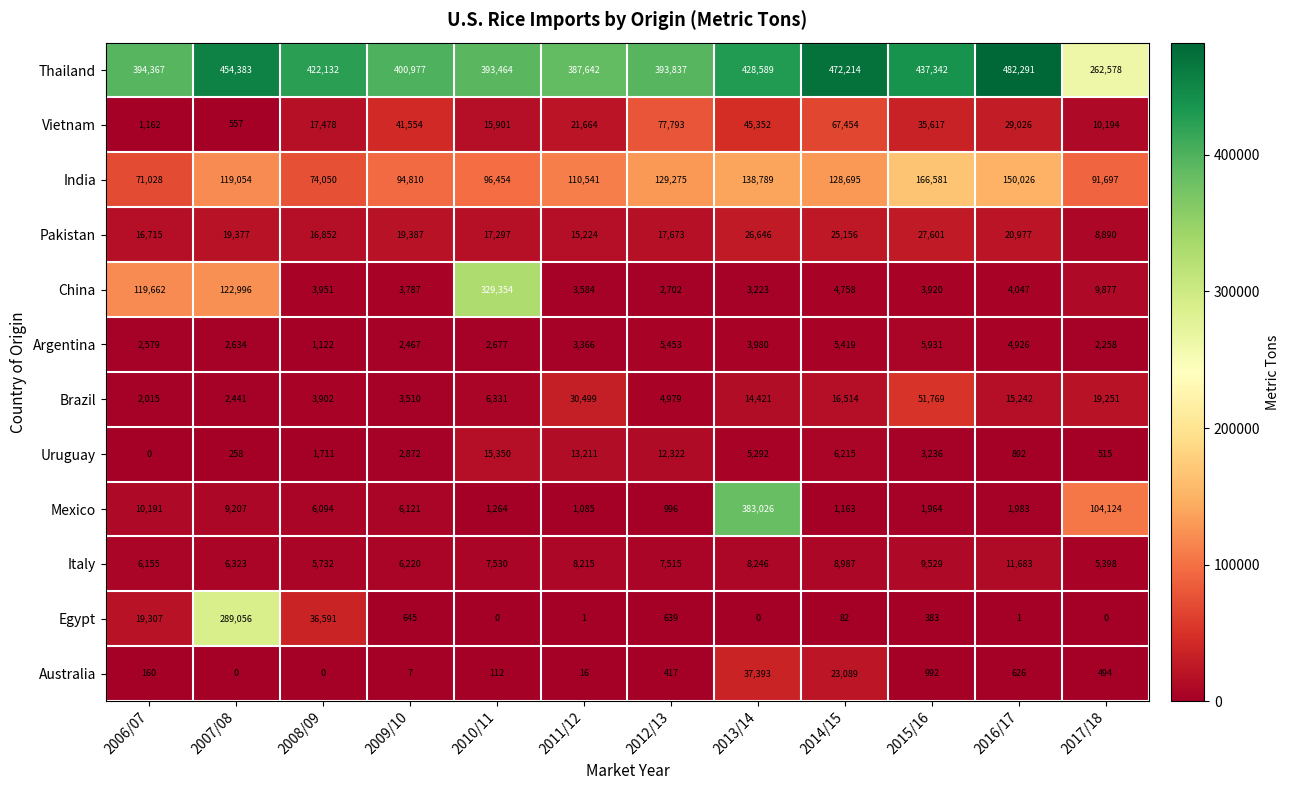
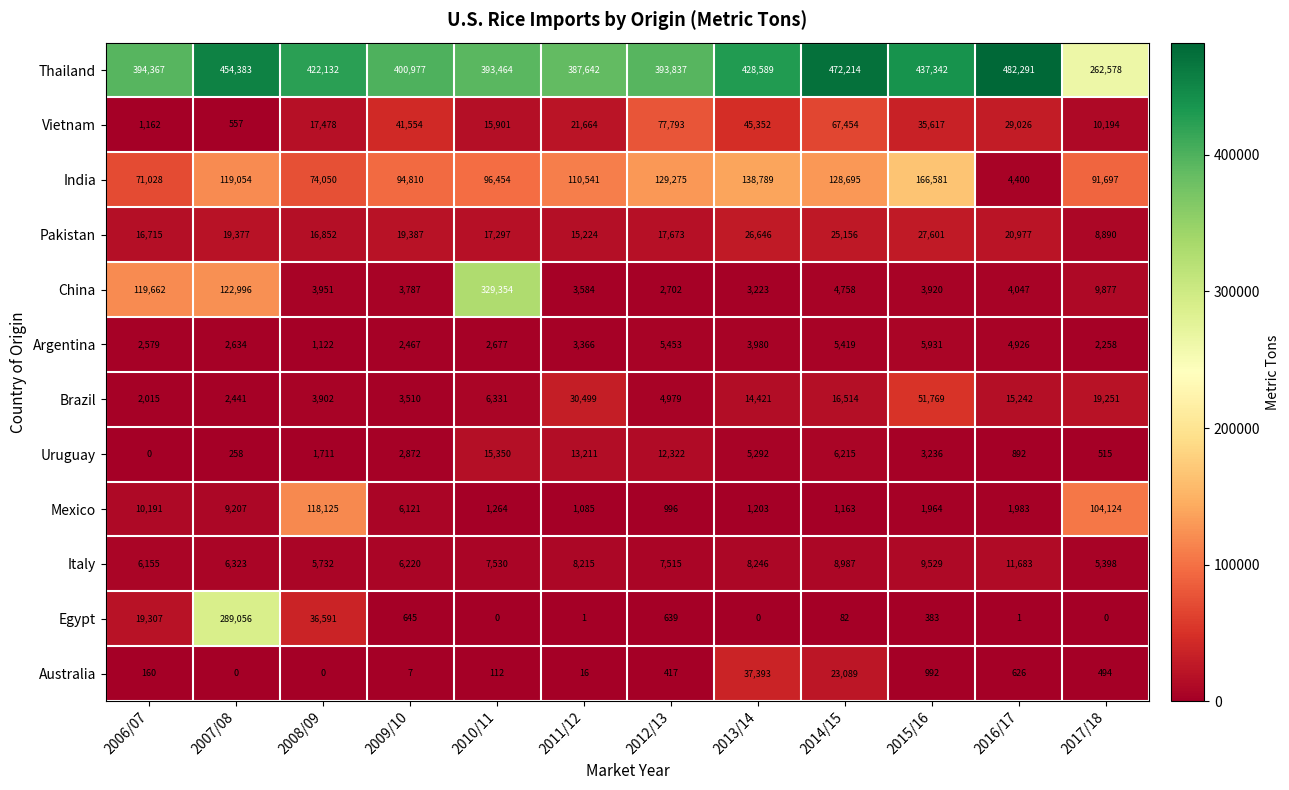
  {
    "Thailand": {
      "2006/07": "394,367",
      "2007/08": "454,383",
      "2008/09": "422,132",
      "2009/10": "400,977",
      "2010/11": "393,464",
      "2011/12": "387,642",
      "2012/13": "393,837",
      "2013/14": "428,589",
      "2014/15": "472,214",
      "2015/16": "437,342",
      "2016/17": "482,291",
      "2017/18": "262,578"
    },
    "Vietnam": {
      "2006/07": "1,162",
      "2007/08": "557",
      "2008/09": "17,478",
      "2009/10": "41,554",
      "2010/11": "15,901",
      "2011/12": "21,664",
      "2012/13": "77,793",
      "2013/14": "45,352",
      "2014/15": "67,454",
      "2015/16": "35,617",
      "2016/17": "29,026",
      "2017/18": "10,194"
    },
    "India": {
      "2006/07": "71,028",
      "2007/08": "119,054",
      "2008/09": "74,050",
      "2009/10": "94,810",
      "2010/11": "96,454",
      "2011/12": "110,541",
      "2012/13": "129,275",
      "2013/14": "138,789",
      "2014/15": "128,695",
      "2015/16": "166,581",
-     "2016/17": "150,026",
+     "2016/17": "4,400",
      "2017/18": "91,697"
    },
    "Pakistan": {
      "2006/07": "16,715",
      "2007/08": "19,377",
      "2008/09": "16,852",
      "2009/10": "19,387",
      "2010/11": "17,297",
      "2011/12": "15,224",
      "2012/13": "17,673",
      "2013/14": "26,646",
      "2014/15": "25,156",
      "2015/16": "27,601",
      "2016/17": "20,977",
      "2017/18": "8,890"
    },
    "China": {
      "2006/07": "119,662",
      "2007/08": "122,996",
      "2008/09": "3,951",
      "2009/10": "3,787",
      "2010/11": "329,354",
      "2011/12": "3,584",
      "2012/13": "2,702",
      "2013/14": "3,223",
      "2014/15": "4,758",
      "2015/16": "3,920",
      "2016/17": "4,047",
      "2017/18": "9,877"
    },
    "Argentina": {
      "2006/07": "2,579",
      "2007/08": "2,634",
      "2008/09": "1,122",
      "2009/10": "2,467",
      "2010/11": "2,677",
      "2011/12": "3,366",
      "2012/13": "5,453",
      "2013/14": "3,980",
      "2014/15": "5,419",
      "2015/16": "5,931",
      "2016/17": "4,926",
      "2017/18": "2,258"
    },
    "Brazil": {
      "2006/07": "2,015",
      "2007/08": "2,441",
      "2008/09": "3,902",
      "2009/10": "3,510",
      "2010/11": "6,331",
      "2011/12": "30,499",
      "2012/13": "4,979",
      "2013/14": "14,421",
      "2014/15": "16,514",
      "2015/16": "51,769",
      "2016/17": "15,242",
      "2017/18": "19,251"
    },
    "Uruguay": {
      "2006/07": "0",
      "2007/08": "258",
      "2008/09": "1,711",
      "2009/10": "2,872",
      "2010/11": "15,350",
      "2011/12": "13,211",
      "2012/13": "12,322",
      "2013/14": "5,292",
      "2014/15": "6,215",
      "2015/16": "3,236",
      "2016/17": "892",
      "2017/18": "515"
    },
    "Mexico": {
      "2006/07": "10,191",
      "2007/08": "9,207",
-     "2008/09": "6,094",
+     "2008/09": "118,125",
      "2009/10": "6,121",
      "2010/11": "1,264",
      "2011/12": "1,085",
      "2012/13": "996",
-     "2013/14": "383,026",
+     "2013/14": "1,203",
      "2014/15": "1,163",
      "2015/16": "1,964",
      "2016/17": "1,983",
      "2017/18": "104,124"
    },
    "Italy": {
      "2006/07": "6,155",
      "2007/08": "6,323",
      "2008/09": "5,732",
      "2009/10": "6,220",
      "2010/11": "7,530",
      "2011/12": "8,215",
      "2012/13": "7,515",
      "2013/14": "8,246",
      "2014/15": "8,987",
      "2015/16": "9,529",
      "2016/17": "11,683",
      "2017/18": "5,398"
    },
    "Egypt": {
      "2006/07": "19,307",
      "2007/08": "289,056",
      "2008/09": "36,591",
      "2009/10": "645",
      "2010/11": "0",
      "2011/12": "1",
      "2012/13": "639",
      "2013/14": "0",
      "2014/15": "82",
      "2015/16": "383",
      "2016/17": "1",
      "2017/18": "0"
    },
    "Australia": {
      "2006/07": "160",
      "2007/08": "0",
      "2008/09": "0",
      "2009/10": "7",
      "2010/11": "112",
      "2011/12": "16",
      "2012/13": "417",
      "2013/14": "37,393",
      "2014/15": "23,089",
      "2015/16": "992",
      "2016/17": "626",
      "2017/18": "494"
    }
  }
